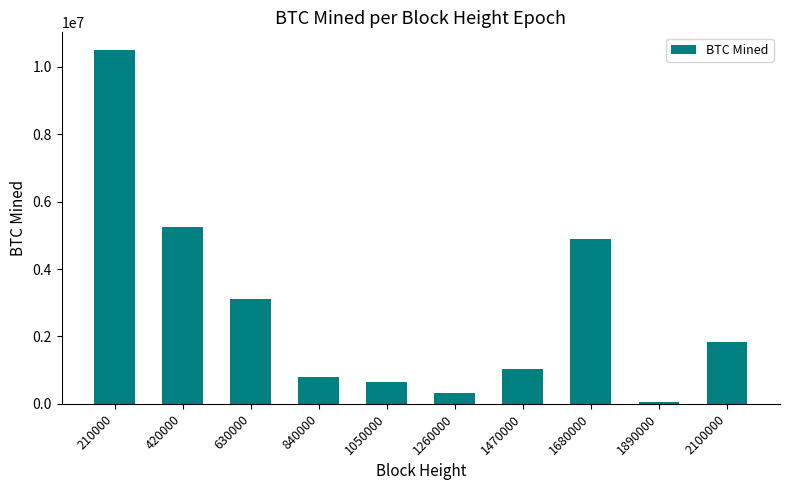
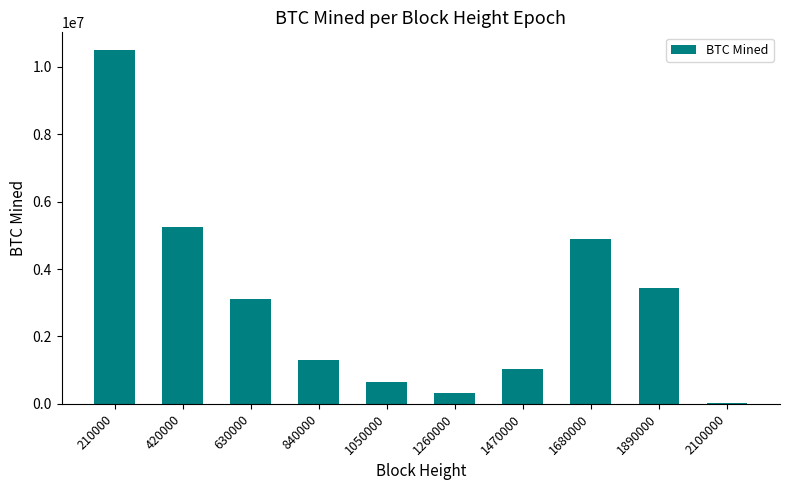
  {
    "210000": 10500000,
    "420000": 5300000,
    "630000": 3100000,
-   "840000": 800000,
+   "840000": 1300000,
    "1050000": 700000,
    "1260000": 300000,
    "1470000": 1000000,
    "1680000": 4900000,
-   "1890000": 0,
-   "2100000": 1800000
+   "1890000": 3400000,
+   "2100000": 0
  }
